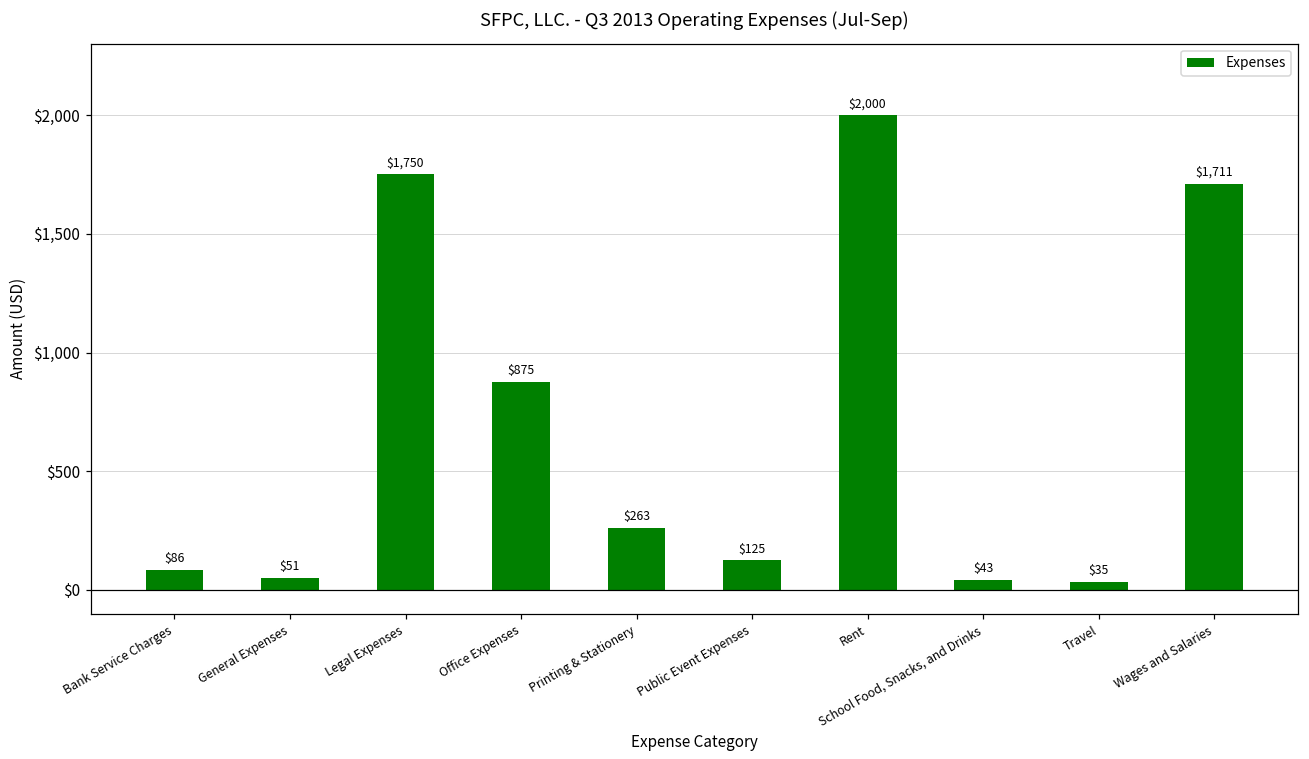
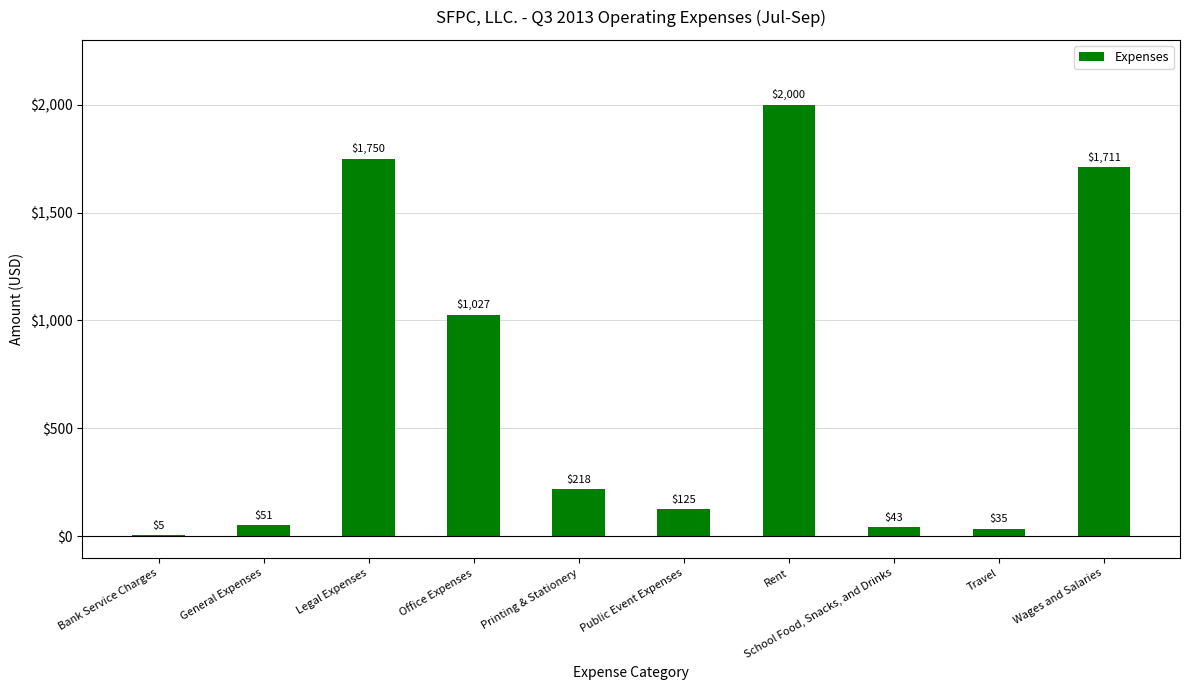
  {
-   "Bank Service Charges": "$86",
+   "Bank Service Charges": "$5",
    "General Expenses": "$51",
    "Legal Expenses": "$1,750",
-   "Office Expenses": "$875",
-   "Printing & Stationery": "$263",
+   "Office Expenses": "$1,027",
+   "Printing & Stationery": "$218",
    "Public Event Expenses": "$125",
    "Rent": "$2,000",
    "School Food, Snacks, and Drinks": "$43",
    "Travel": "$35",
    "Wages and Salaries": "$1,711"
  }
